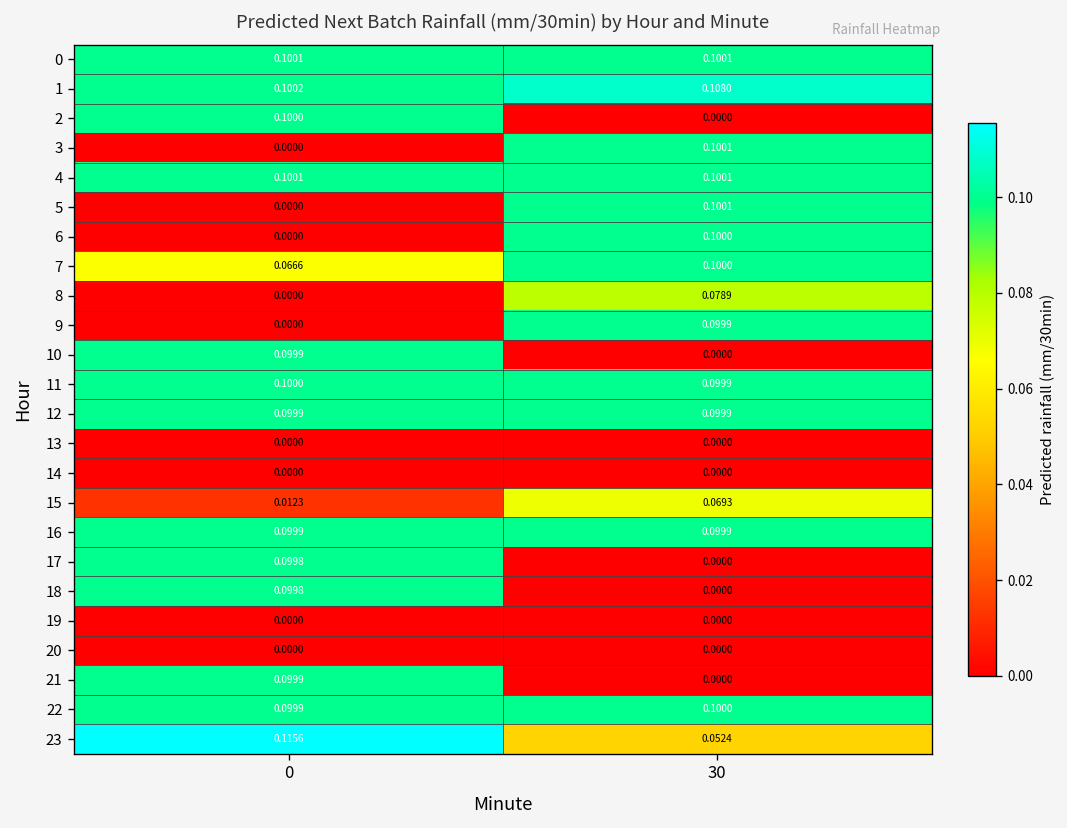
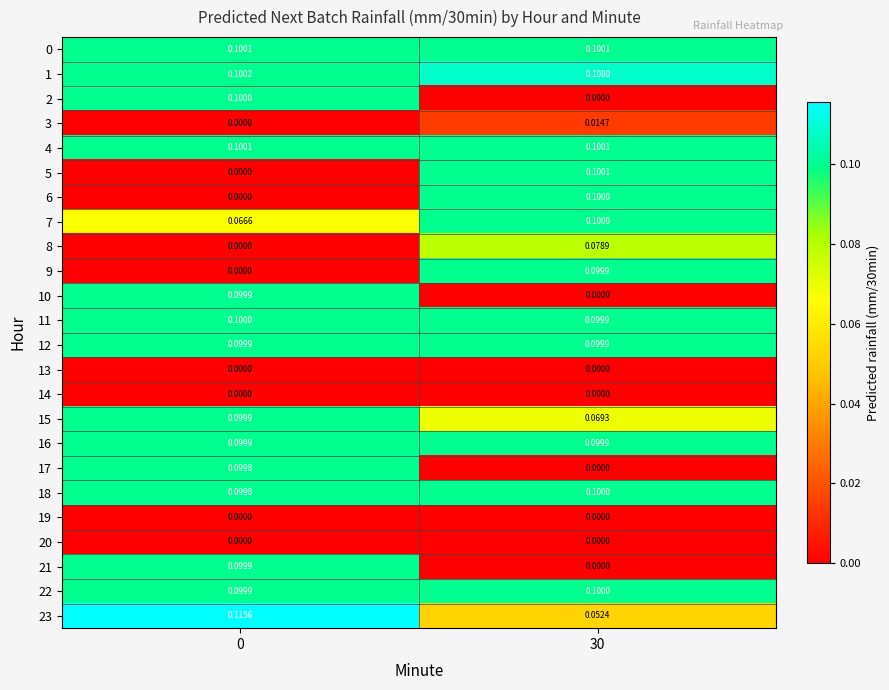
  {
    "0": {
      "0": 0.1001,
      "30": 0.1001
    },
    "1": {
      "0": 0.1002,
      "30": 0.1080
    },
    "2": {
      "0": 0.1000,
      "30": 0.0000
    },
    "3": {
      "0": 0.0000,
-     "30": 0.1001
+     "30": 0.0147
    },
    "4": {
      "0": 0.1001,
      "30": 0.1001
    },
    "5": {
      "0": 0.0000,
      "30": 0.1001
    },
    "6": {
      "0": 0.0000,
      "30": 0.1000
    },
    "7": {
      "0": 0.0666,
      "30": 0.1000
    },
    "8": {
      "0": 0.0000,
      "30": 0.0789
    },
    "9": {
      "0": 0.0000,
      "30": 0.0999
    },
    "10": {
      "0": 0.0999,
      "30": 0.0000
    },
    "11": {
      "0": 0.1000,
      "30": 0.0999
    },
    "12": {
      "0": 0.0999,
      "30": 0.0999
    },
    "13": {
      "0": 0.0000,
      "30": 0.0000
    },
    "14": {
      "0": 0.0000,
      "30": 0.0000
    },
    "15": {
-     "0": 0.0123,
+     "0": 0.0999,
      "30": 0.0693
    },
    "16": {
      "0": 0.0999,
      "30": 0.0999
    },
    "17": {
      "0": 0.0998,
      "30": 0.0000
    },
    "18": {
      "0": 0.0998,
-     "30": 0.0000
+     "30": 0.1000
    },
    "19": {
      "0": 0.0000,
      "30": 0.0000
    },
    "20": {
      "0": 0.0000,
      "30": 0.0000
    },
    "21": {
      "0": 0.0999,
      "30": 0.0000
    },
    "22": {
      "0": 0.0999,
      "30": 0.1000
    },
    "23": {
      "0": 0.1156,
      "30": 0.0524
    }
  }
